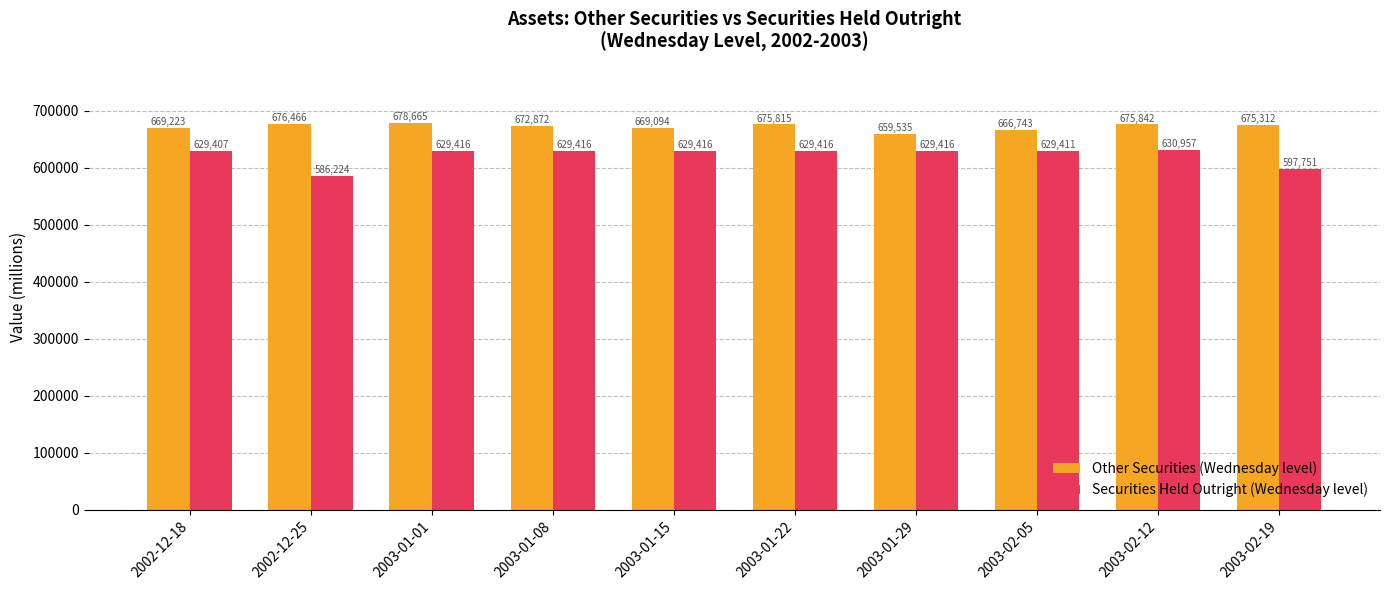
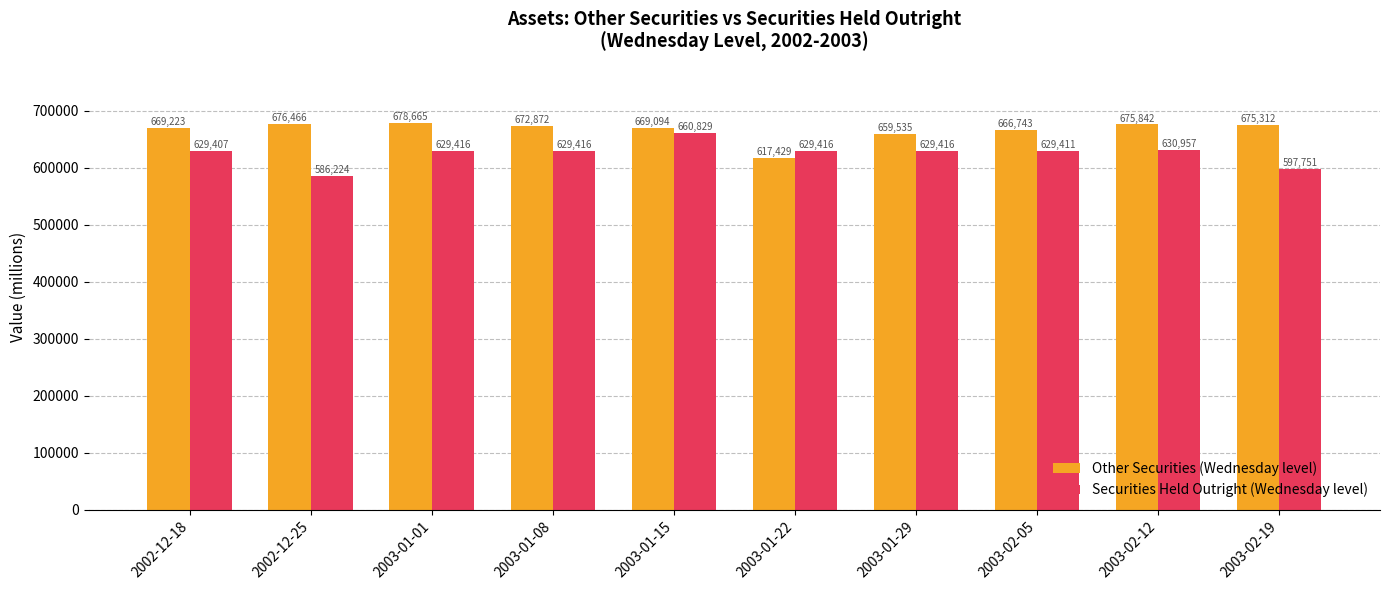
  {
    "Other Securities (Wednesday level)": {
      "2002-12-18": "669,223",
      "2002-12-25": "676,466",
      "2003-01-01": "678,665",
      "2003-01-08": "672,872",
      "2003-01-15": "669,094",
-     "2003-01-22": "675,815",
+     "2003-01-22": "617,429",
      "2003-01-29": "659,535",
      "2003-02-05": "666,743",
      "2003-02-12": "675,842",
      "2003-02-19": "675,312"
    },
    "Securities Held Outright (Wednesday level)": {
      "2002-12-18": "629,407",
      "2002-12-25": "586,224",
      "2003-01-01": "629,416",
      "2003-01-08": "629,416",
-     "2003-01-15": "629,416",
+     "2003-01-15": "660,829",
      "2003-01-22": "629,416",
      "2003-01-29": "629,416",
      "2003-02-05": "629,411",
      "2003-02-12": "630,957",
      "2003-02-19": "597,751"
    }
  }
